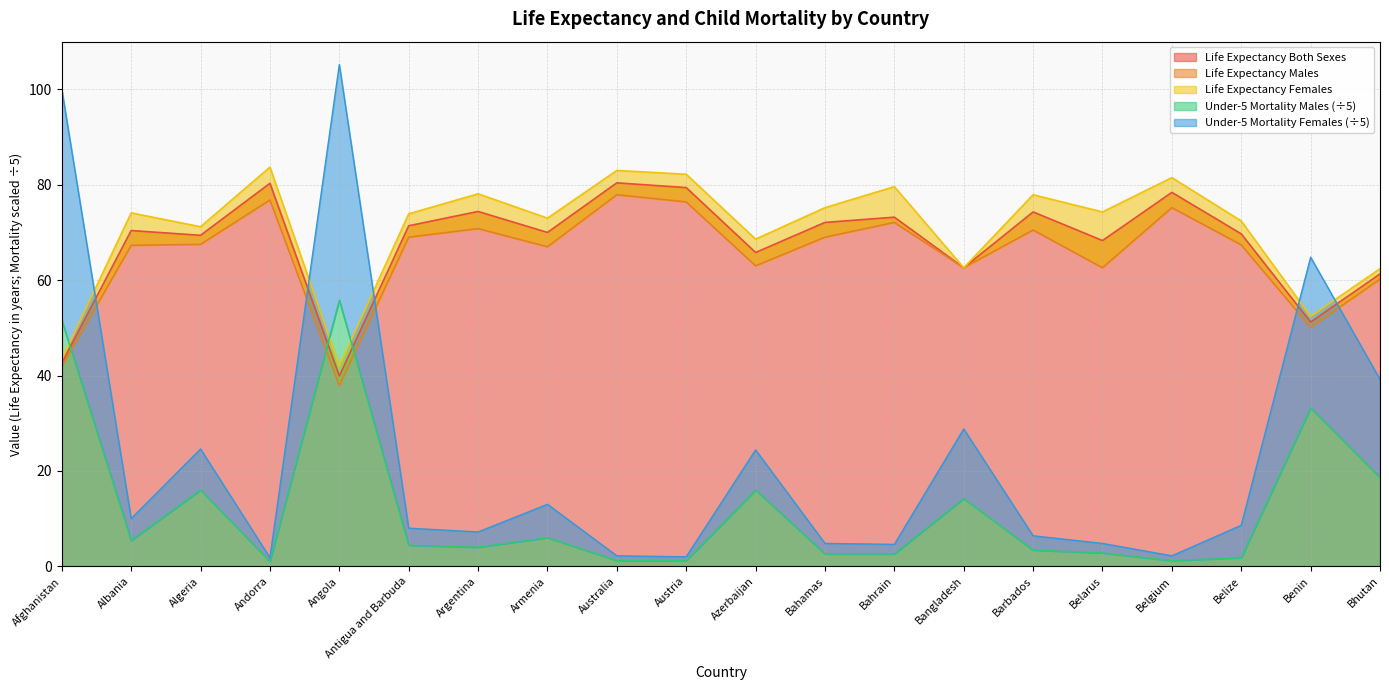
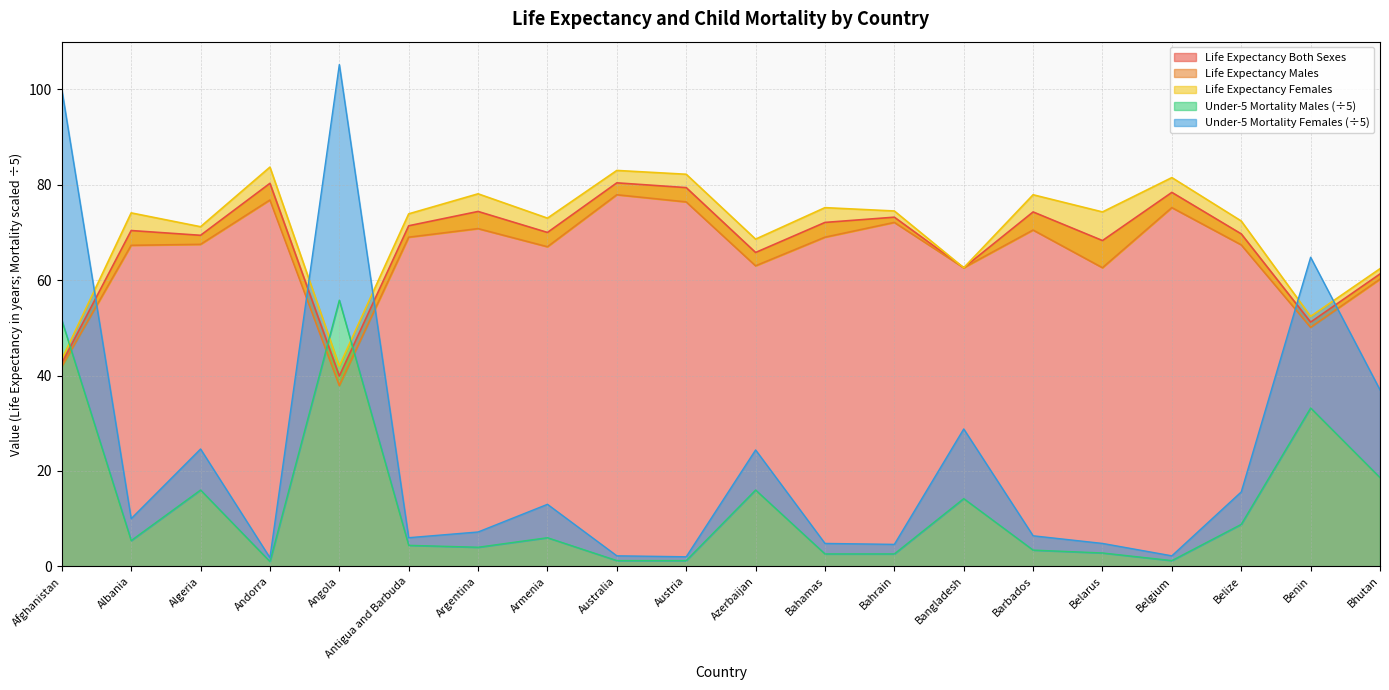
  {
    "Life Expectancy Females": {
      "Afghanistan": 43,
      "Albania": 74,
      "Algeria": 71,
      "Andorra": 84,
      "Angola": 42,
      "Antigua and Barbuda": 74,
      "Argentina": 78,
      "Armenia": 73,
      "Australia": 83,
      "Austria": 82,
      "Azerbaijan": 69,
      "Bahamas": 75,
-     "Bahrain": 80,
+     "Bahrain": 75,
      "Barbados": 78,
      "Belarus": 74,
      "Belgium": 82,
      "Belize": 72,
      "Benin": 52,
      "Bhutan": 62
    },
    "Under-5 Mortality Males (÷5)": {
      "Afghanistan": 52,
      "Albania": 5,
      "Algeria": 16,
      "Andorra": 1,
      "Angola": 56,
      "Antigua and Barbuda": 4,
      "Argentina": 4,
      "Armenia": 6,
      "Australia": 1,
      "Austria": 1,
      "Azerbaijan": 16,
      "Bahamas": 3,
      "Bahrain": 3,
      "Bangladesh": 14,
      "Barbados": 3,
      "Belarus": 3,
      "Belgium": 1,
-     "Belize": 2,
+     "Belize": 9,
      "Benin": 33,
      "Bhutan": 19
    },
    "Under-5 Mortality Females (÷5)": {
-     "Antigua and Barbuda": 4,
+     "Antigua and Barbuda": 2,
      "Belize": 7,
-     "Bhutan": 21
+     "Bhutan": 18
    }
  }
